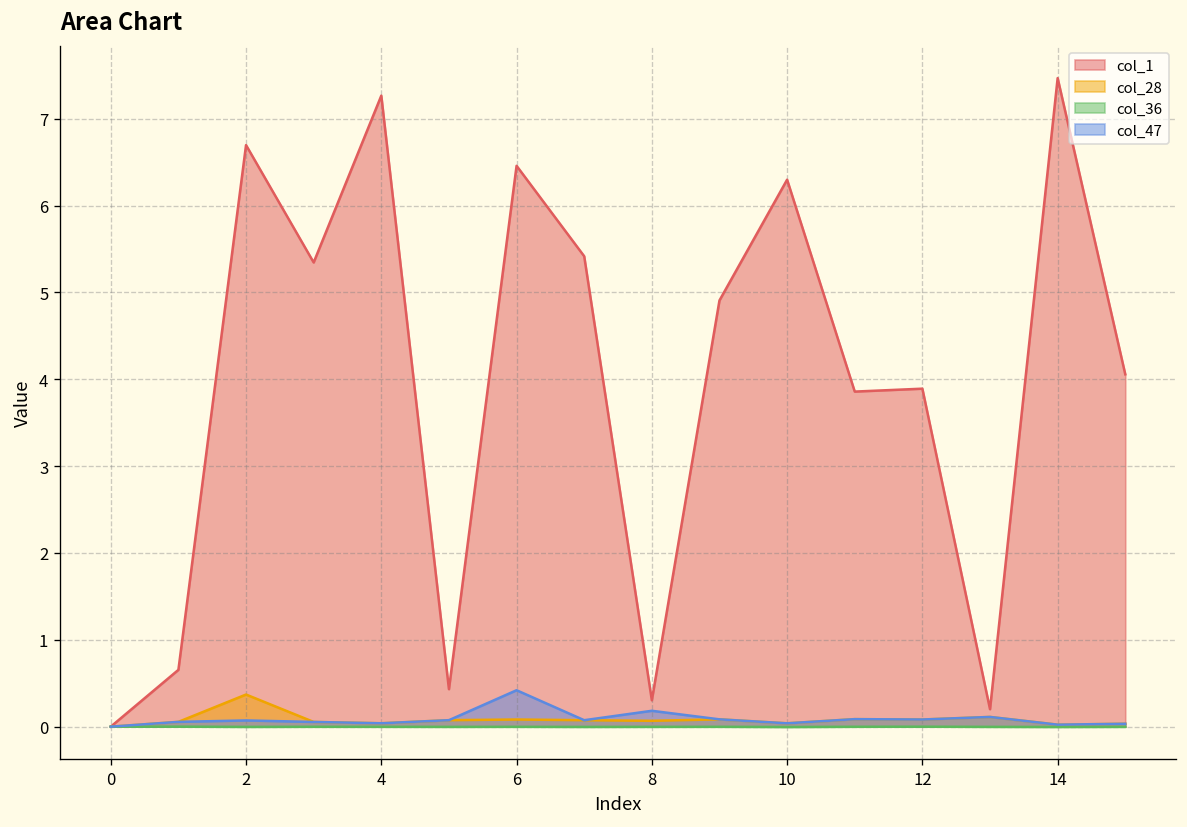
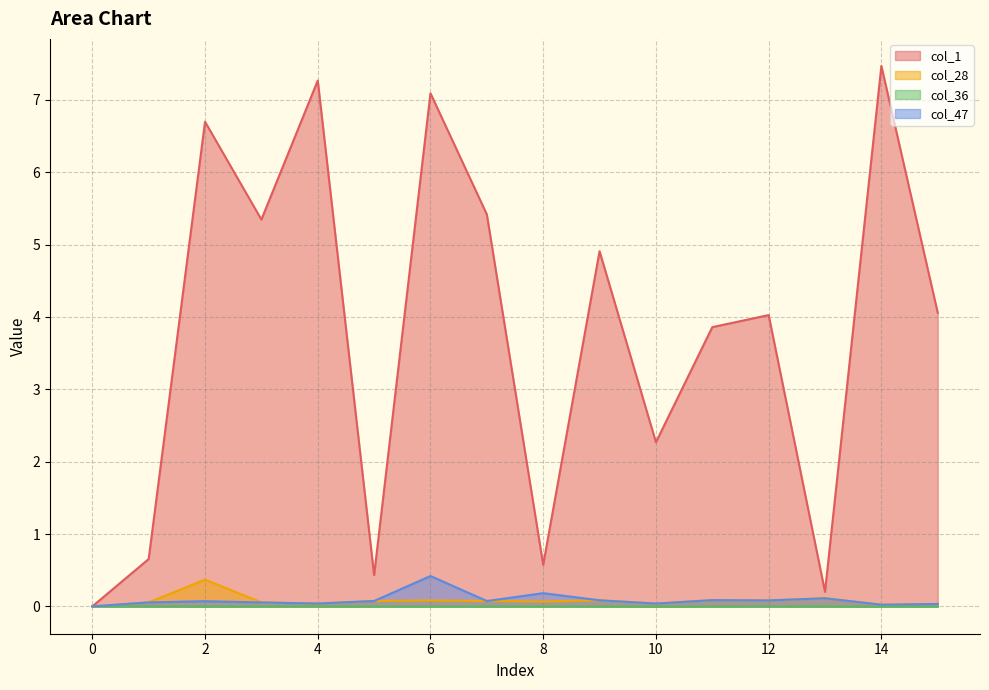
  {
    "col_1": {
      "2": 6.7,
      "4": 7.3,
-     "6": 6.5,
-     "8": 0.3,
-     "10": 6.3,
-     "12": 3.9,
+     "6": 7.1,
+     "8": 0.6,
+     "10": 2.3,
+     "12": 4.0,
      "14": 7.5
    },
    "col_28": {
      "2": 0.4,
      "6": 0.1,
      "8": 0.1
    },
    "col_47": {
      "2": 0.1,
      "6": 0.4,
      "8": 0.2
    }
  }
